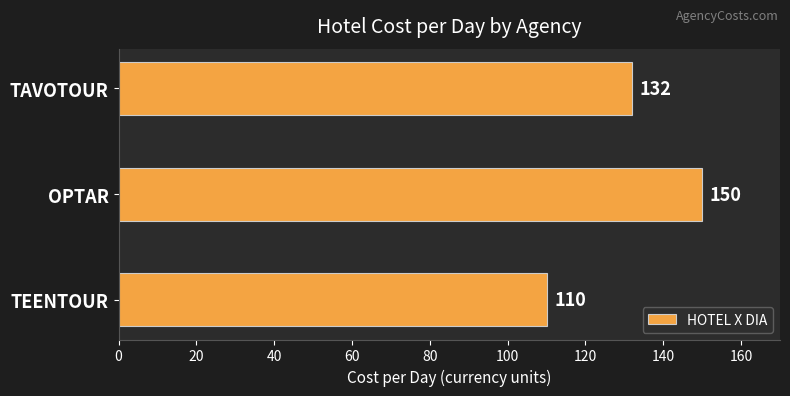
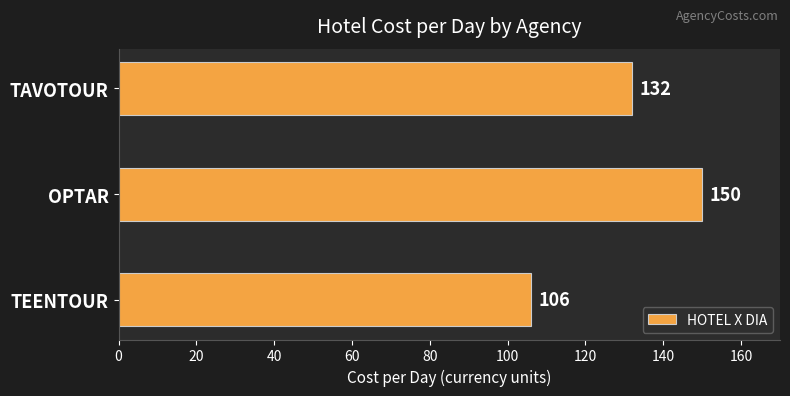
  {
    "TAVOTOUR": 132,
    "OPTAR": 150,
-   "TEENTOUR": 110
+   "TEENTOUR": 106
  }
